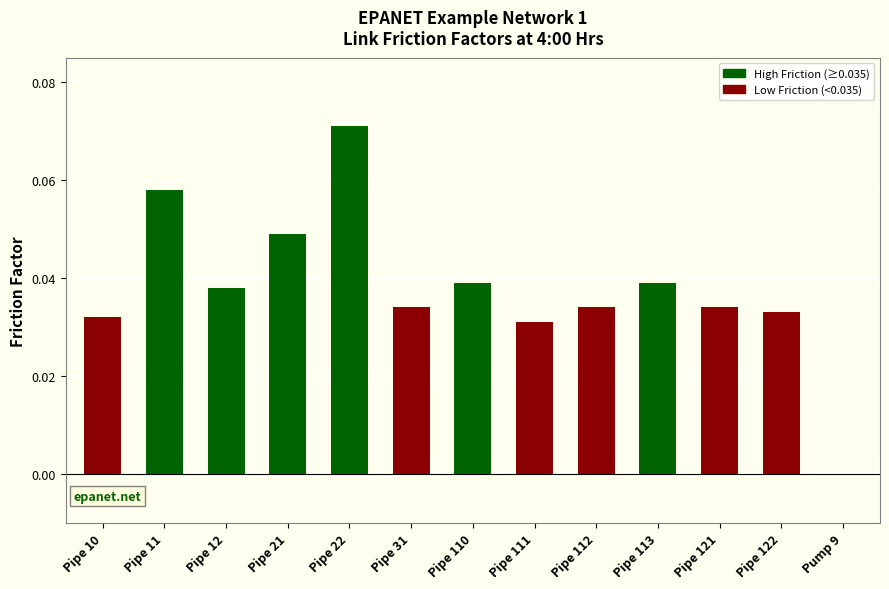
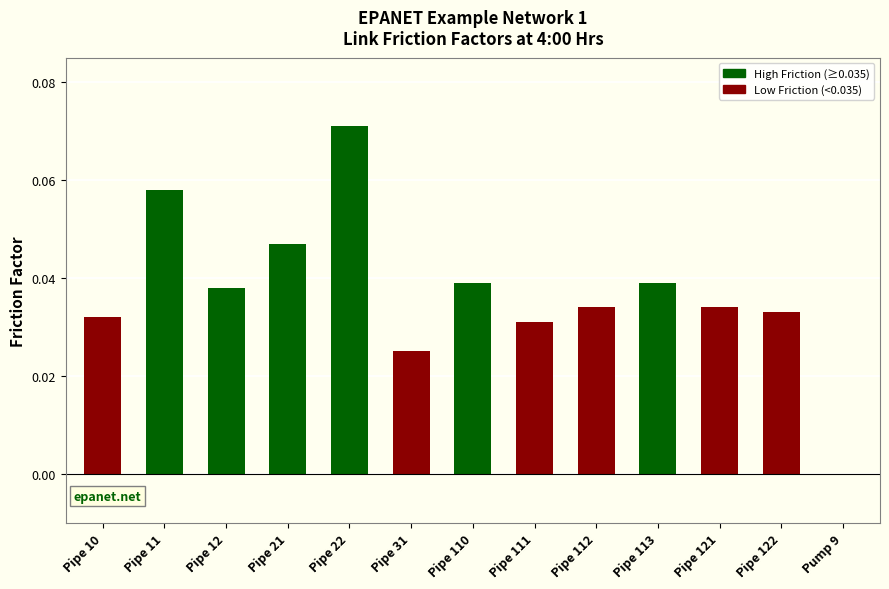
  {
    "Pipe 10": 0.032,
    "Pipe 11": 0.058,
    "Pipe 12": 0.038,
-   "Pipe 21": 0.049,
+   "Pipe 21": 0.047,
    "Pipe 22": 0.071,
-   "Pipe 31": 0.034,
+   "Pipe 31": 0.025,
    "Pipe 110": 0.039,
    "Pipe 111": 0.031,
    "Pipe 112": 0.034,
    "Pipe 113": 0.039,
    "Pipe 121": 0.034,
    "Pipe 122": 0.033,
    "Pump 9": 0.000
  }
